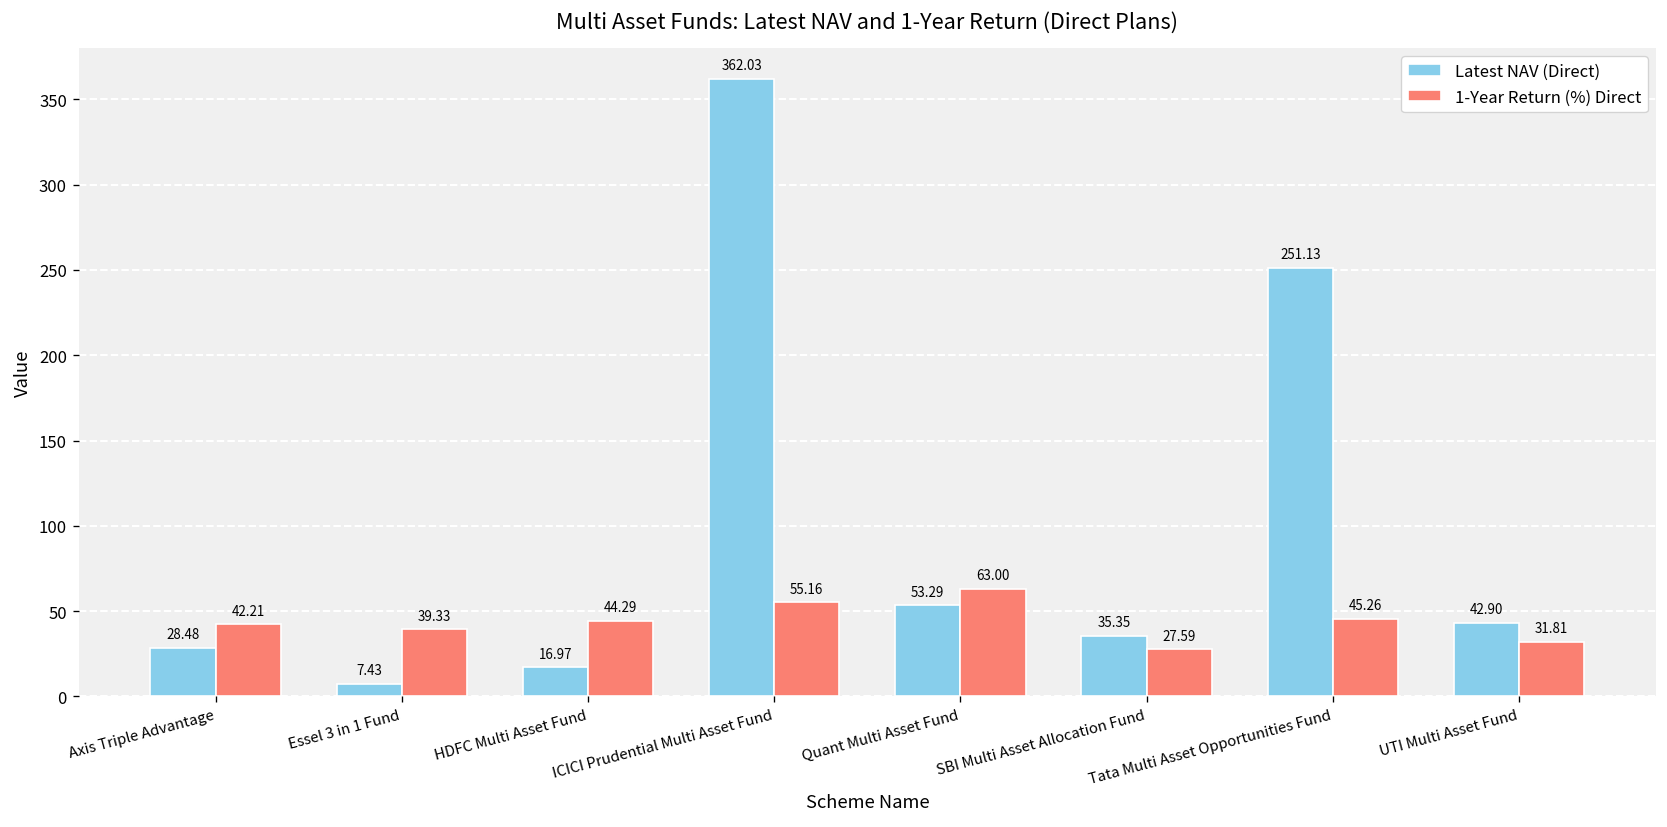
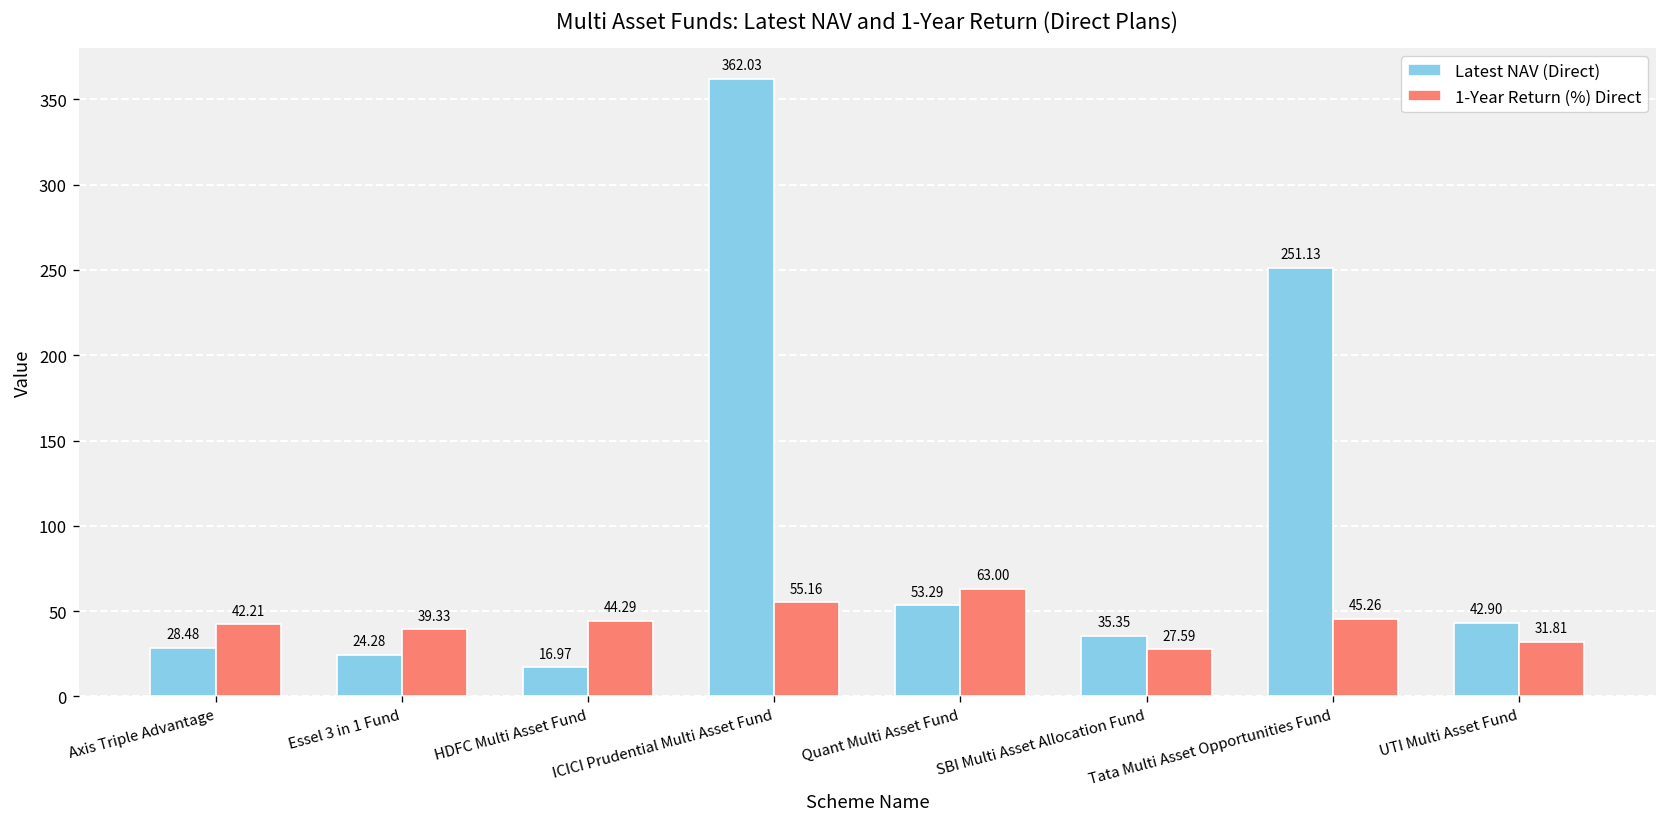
  {
    "Latest NAV (Direct)": {
      "Axis Triple Advantage": 28.48,
-     "Essel 3 in 1 Fund": 7.43,
+     "Essel 3 in 1 Fund": 24.28,
      "HDFC Multi Asset Fund": 16.97,
      "ICICI Prudential Multi Asset Fund": 362.03,
      "Quant Multi Asset Fund": 53.29,
      "SBI Multi Asset Allocation Fund": 35.35,
      "Tata Multi Asset Opportunities Fund": 251.13,
      "UTI Multi Asset Fund": 42.90
    },
    "1-Year Return (%) Direct": {
      "Axis Triple Advantage": 42.21,
      "Essel 3 in 1 Fund": 39.33,
      "HDFC Multi Asset Fund": 44.29,
      "ICICI Prudential Multi Asset Fund": 55.16,
      "Quant Multi Asset Fund": 63.00,
      "SBI Multi Asset Allocation Fund": 27.59,
      "Tata Multi Asset Opportunities Fund": 45.26,
      "UTI Multi Asset Fund": 31.81
    }
  }
